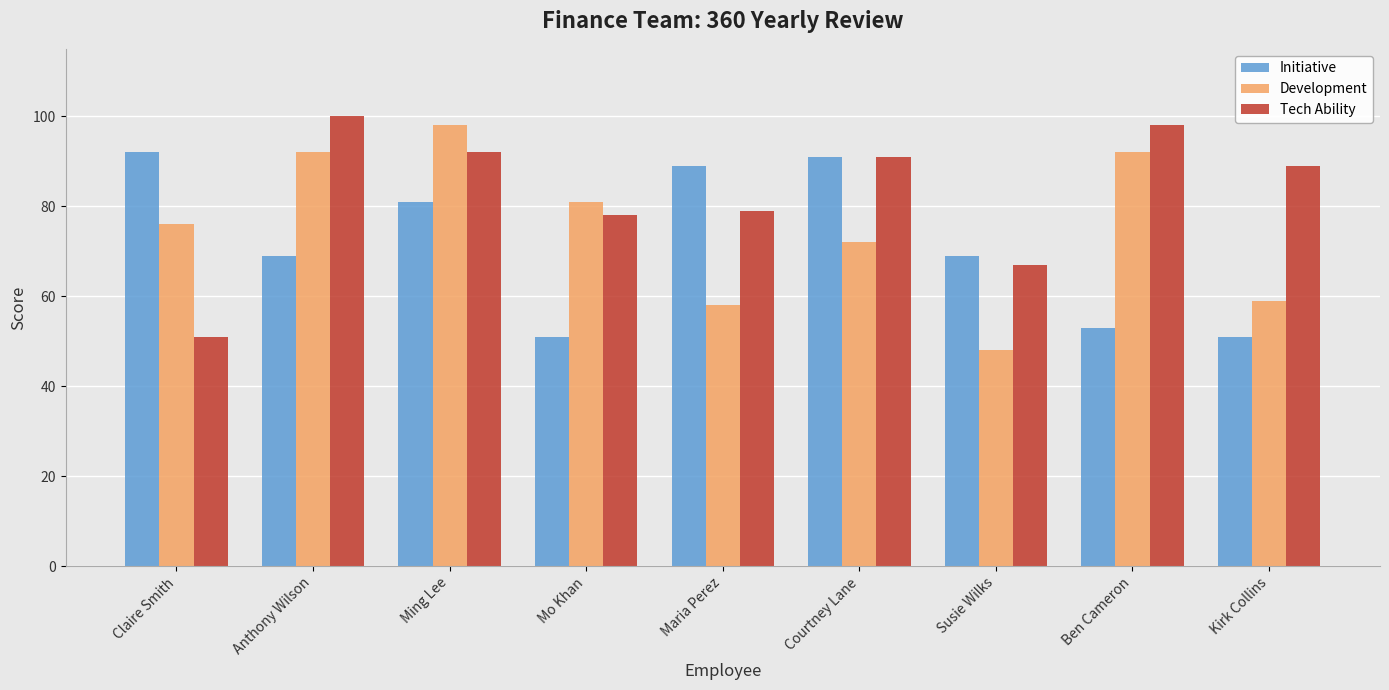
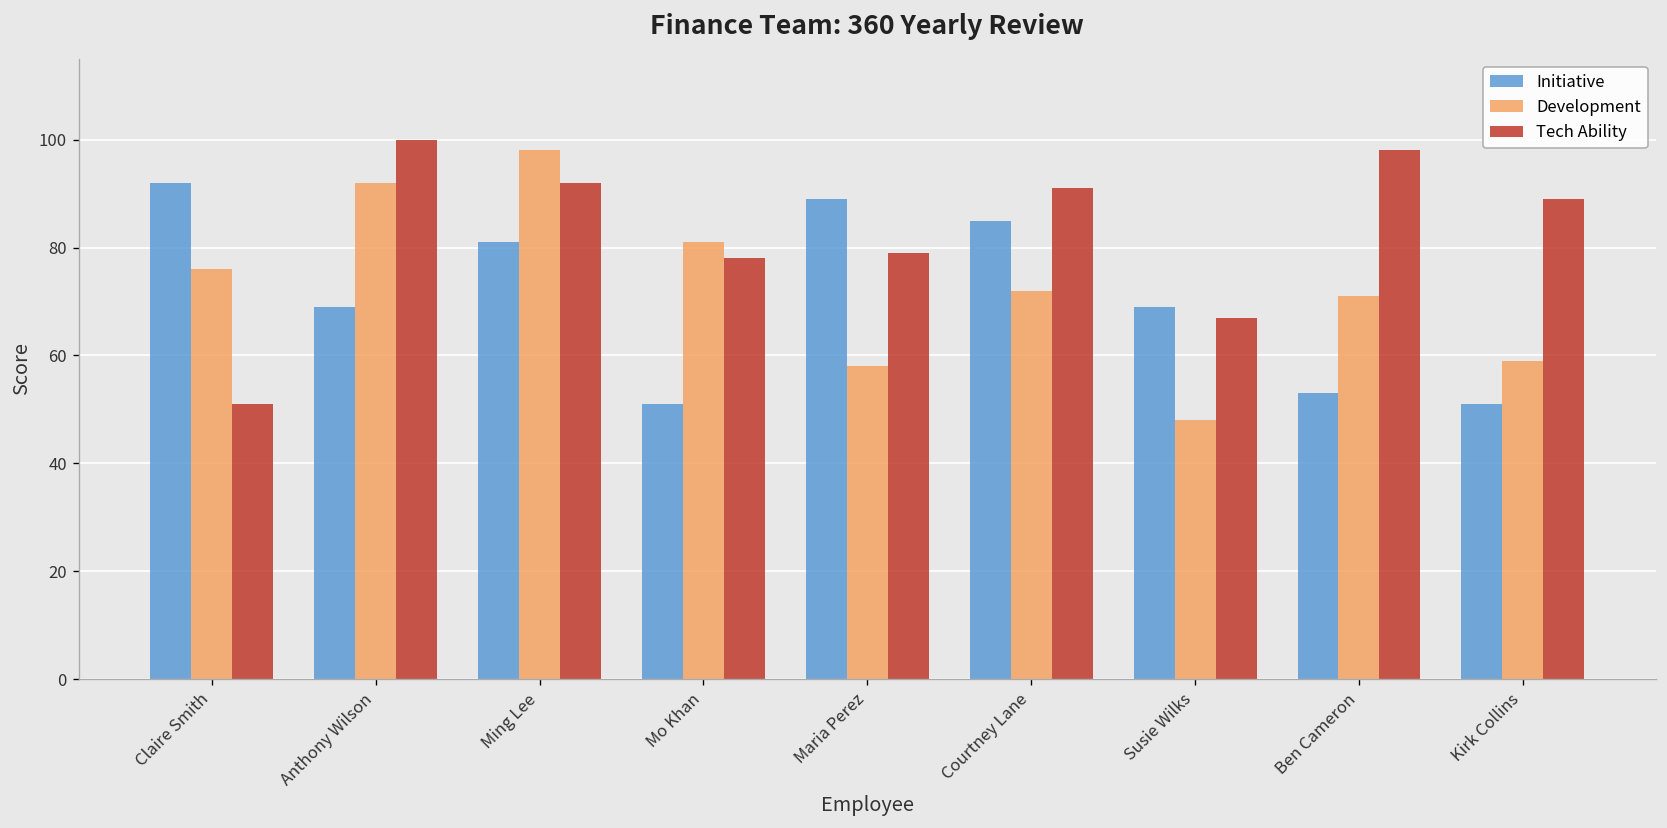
  {
    "Initiative": {
      "Claire Smith": 92,
      "Anthony Wilson": 69,
      "Ming Lee": 81,
      "Mo Khan": 51,
      "Maria Perez": 89,
-     "Courtney Lane": 91,
+     "Courtney Lane": 85,
      "Susie Wilks": 69,
      "Ben Cameron": 53,
      "Kirk Collins": 51
    },
    "Development": {
      "Claire Smith": 76,
      "Anthony Wilson": 92,
      "Ming Lee": 98,
      "Mo Khan": 81,
      "Maria Perez": 58,
      "Courtney Lane": 72,
      "Susie Wilks": 48,
-     "Ben Cameron": 92,
+     "Ben Cameron": 71,
      "Kirk Collins": 59
    },
    "Tech Ability": {
      "Claire Smith": 51,
      "Anthony Wilson": 100,
      "Ming Lee": 92,
      "Mo Khan": 78,
      "Maria Perez": 79,
      "Courtney Lane": 91,
      "Susie Wilks": 67,
      "Ben Cameron": 98,
      "Kirk Collins": 89
    }
  }
